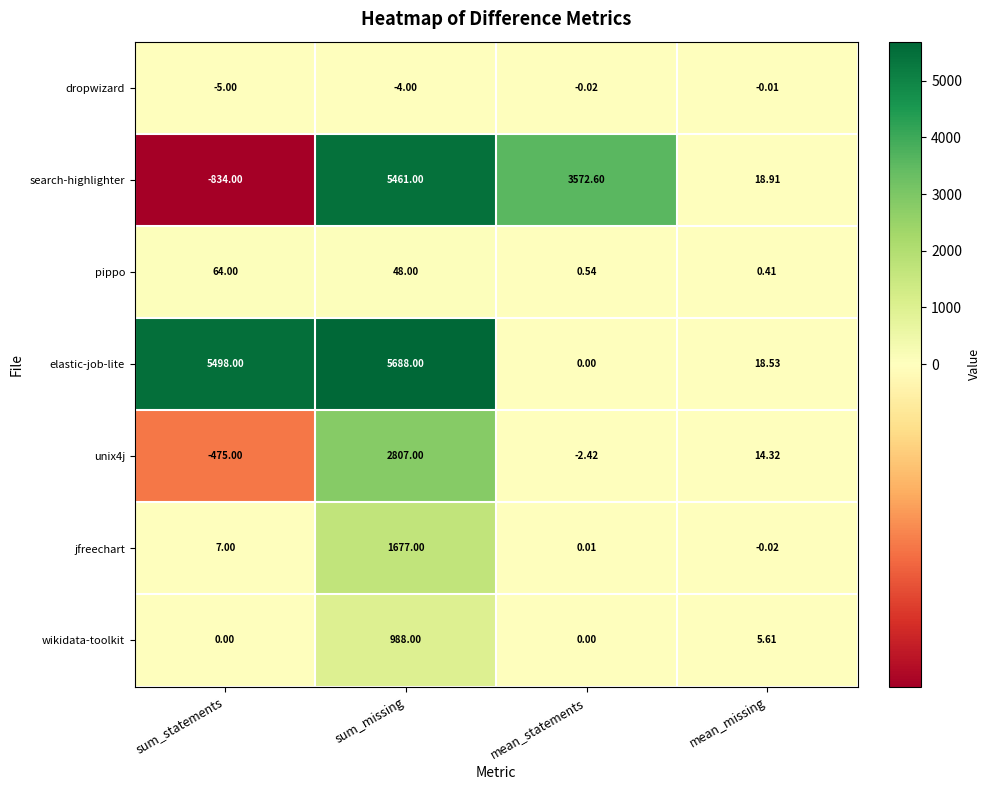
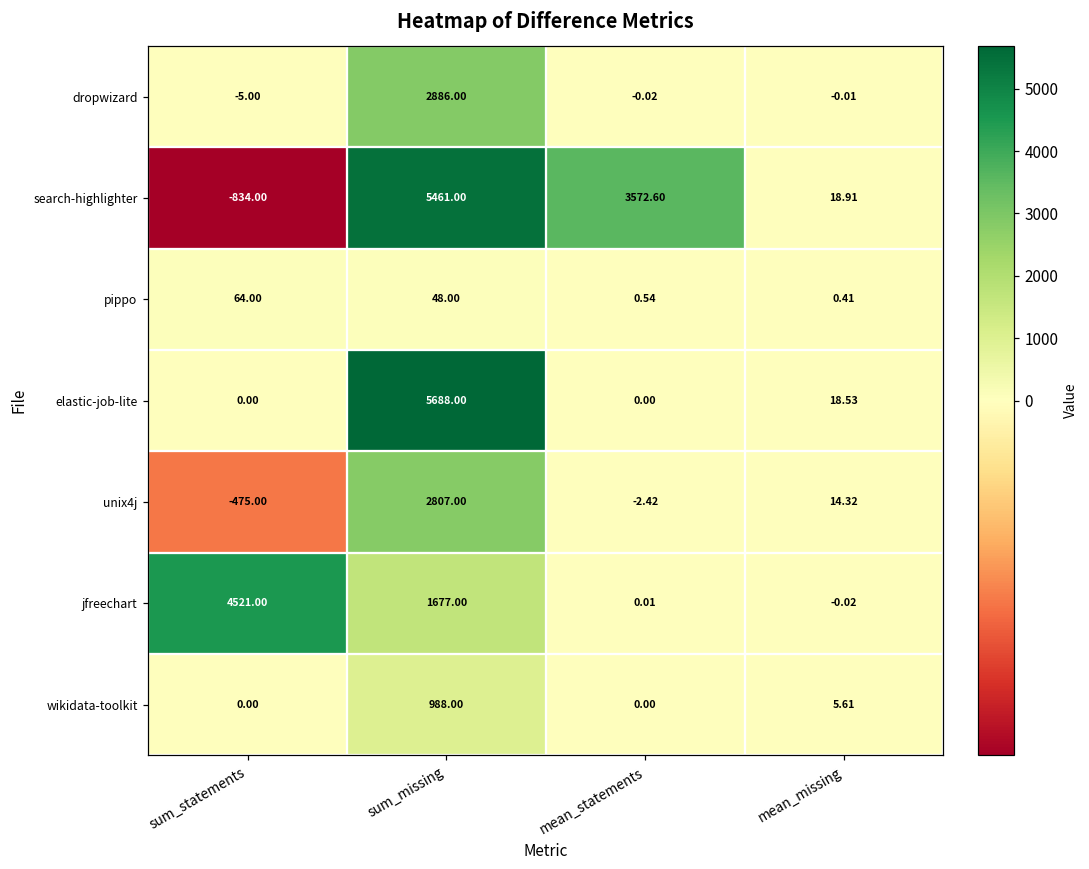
  {
    "dropwizard": {
      "sum_statements": -5.00,
-     "sum_missing": -4.00,
+     "sum_missing": 2886.00,
      "mean_statements": -0.02,
      "mean_missing": -0.01
    },
    "search-highlighter": {
      "sum_statements": -834.00,
      "sum_missing": 5461.00,
      "mean_statements": 3572.60,
      "mean_missing": 18.91
    },
    "pippo": {
      "sum_statements": 64.00,
      "sum_missing": 48.00,
      "mean_statements": 0.54,
      "mean_missing": 0.41
    },
    "elastic-job-lite": {
-     "sum_statements": 5498.00,
+     "sum_statements": 0.00,
      "sum_missing": 5688.00,
      "mean_statements": 0.00,
      "mean_missing": 18.53
    },
    "unix4j": {
      "sum_statements": -475.00,
      "sum_missing": 2807.00,
      "mean_statements": -2.42,
      "mean_missing": 14.32
    },
    "jfreechart": {
-     "sum_statements": 7.00,
+     "sum_statements": 4521.00,
      "sum_missing": 1677.00,
      "mean_statements": 0.01,
      "mean_missing": -0.02
    },
    "wikidata-toolkit": {
      "sum_statements": 0.00,
      "sum_missing": 988.00,
      "mean_statements": 0.00,
      "mean_missing": 5.61
    }
  }
